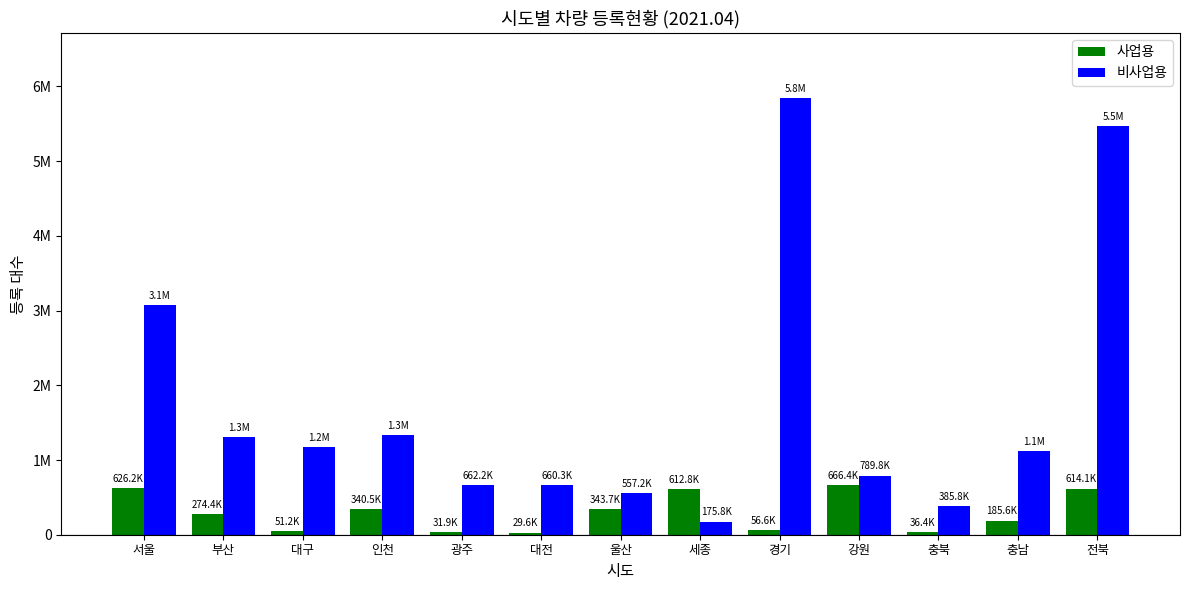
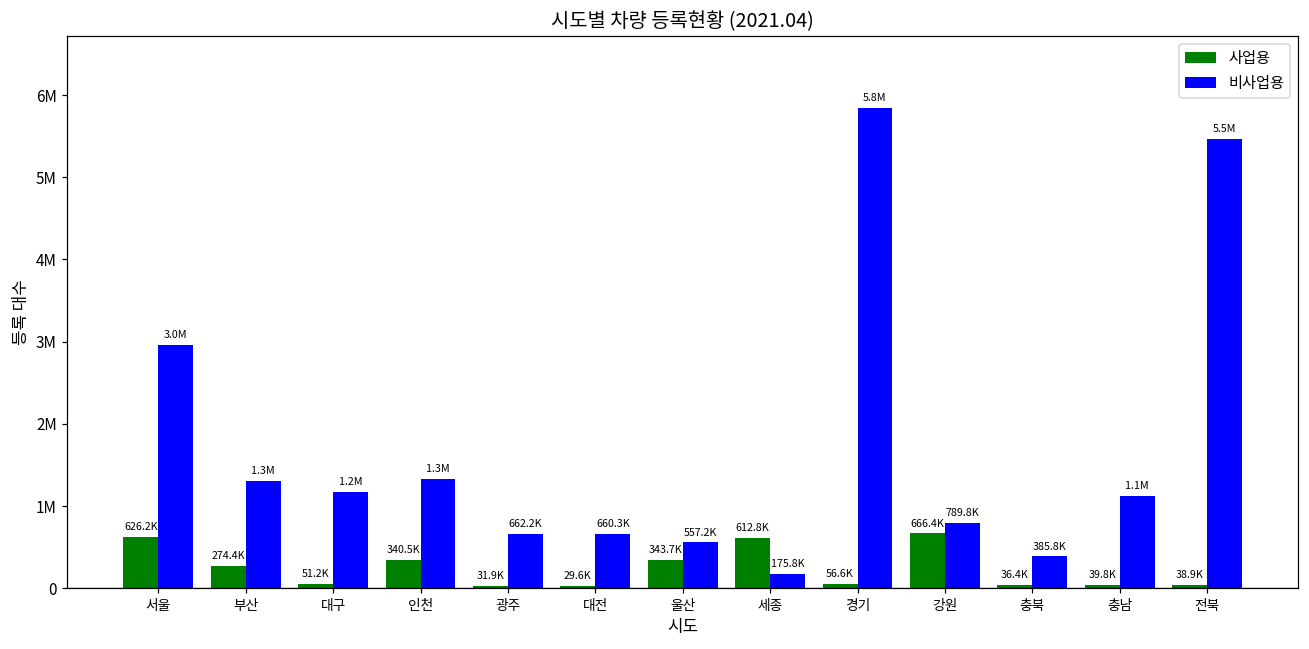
  {
    "사업용": {
      "서울": "626.2K",
      "부산": "274.4K",
      "대구": "51.2K",
      "인천": "340.5K",
      "광주": "31.9K",
      "대전": "29.6K",
      "울산": "343.7K",
      "세종": "612.8K",
      "경기": "56.6K",
      "강원": "666.4K",
      "충북": "36.4K",
-     "충남": "185.6K",
-     "전북": "614.1K"
+     "충남": "39.8K",
+     "전북": "38.9K"
    },
    "비사업용": {
-     "서울": "3.1M",
+     "서울": "3.0M",
      "부산": "1.3M",
      "대구": "1.2M",
      "인천": "1.3M",
      "광주": "662.2K",
      "대전": "660.3K",
      "울산": "557.2K",
      "세종": "175.8K",
      "경기": "5.8M",
      "강원": "789.8K",
      "충북": "385.8K",
      "충남": "1.1M",
      "전북": "5.5M"
    }
  }
